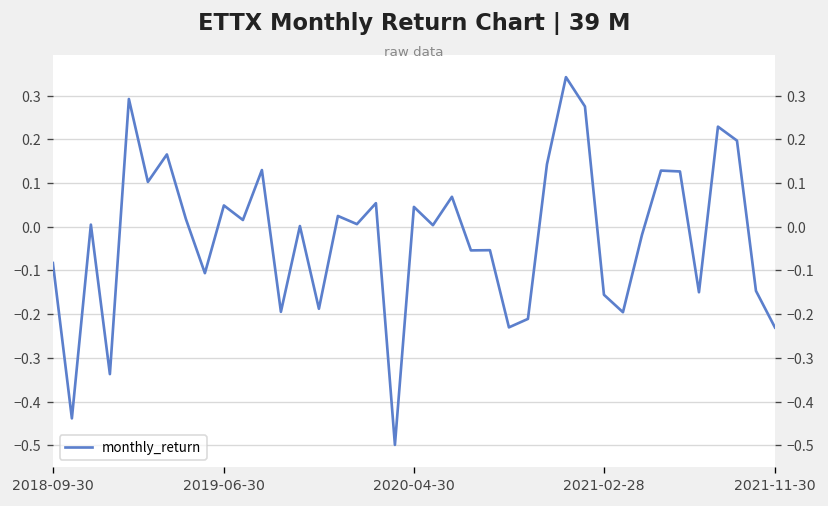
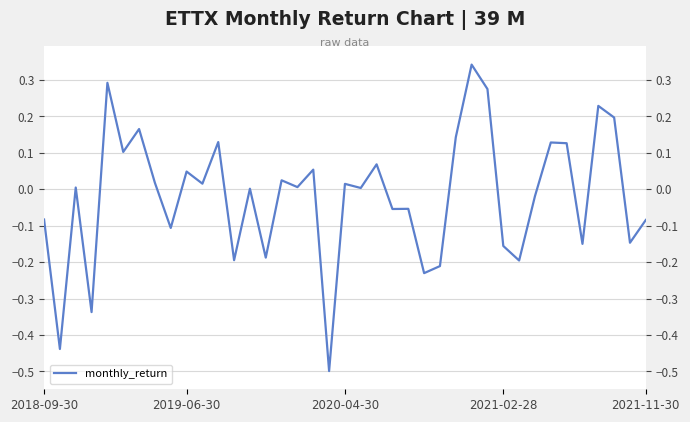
  {
    "2018-09-30": -0.08,
    "2019-06-30": 0.05,
-   "2020-04-30": 0.05,
+   "2020-04-30": 0.01,
    "2021-02-28": -0.16,
-   "2021-11-30": -0.23
+   "2021-11-30": -0.08
  }
